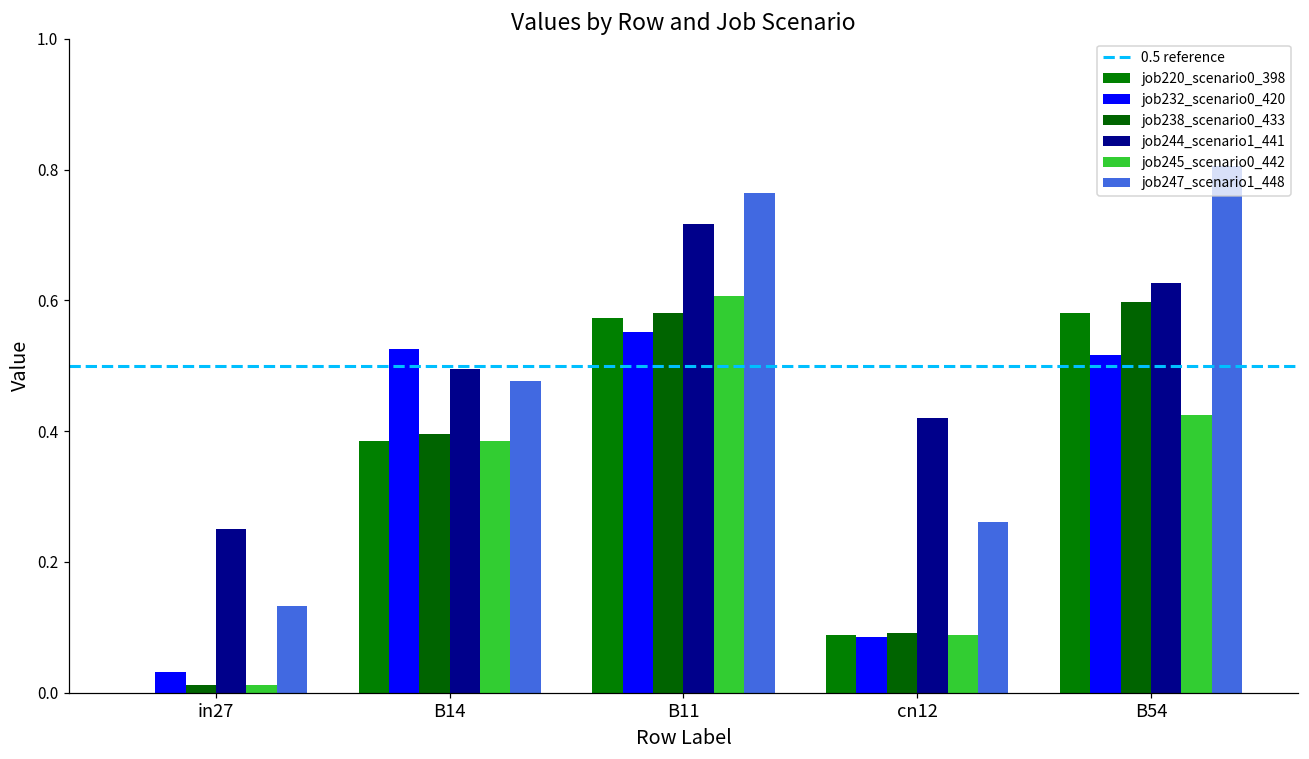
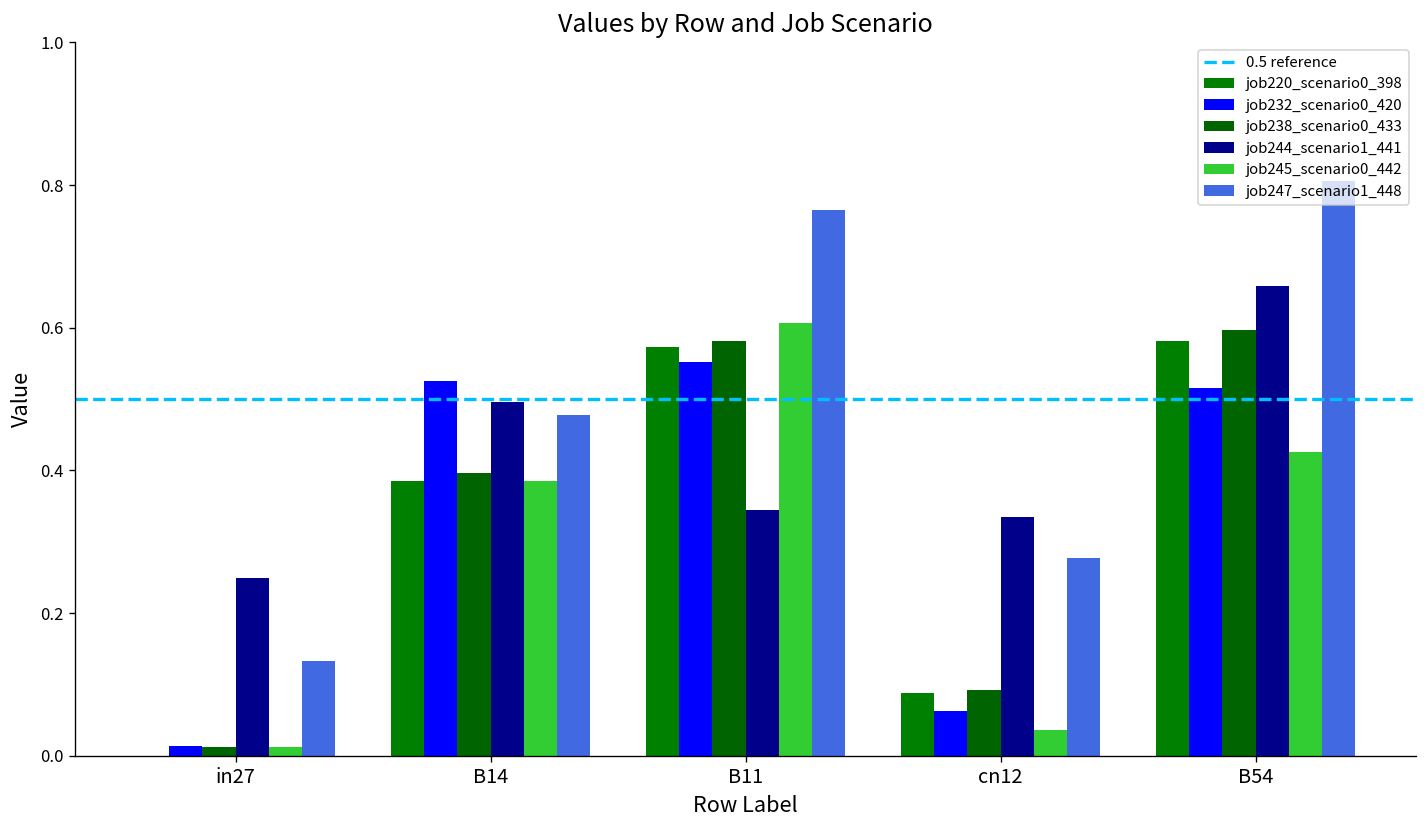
  {
    "job232_scenario0_420": {
-     "in27": 0.03,
+     "in27": 0.01,
      "B14": 0.53,
      "B11": 0.55,
-     "cn12": 0.09,
+     "cn12": 0.06,
      "B54": 0.52
    },
    "job244_scenario1_441": {
      "in27": 0.25,
      "B14": 0.50,
-     "B11": 0.72,
-     "cn12": 0.42,
-     "B54": 0.63
+     "B11": 0.34,
+     "cn12": 0.33,
+     "B54": 0.66
    },
    "job245_scenario0_442": {
      "in27": 0.01,
      "B14": 0.39,
      "B11": 0.61,
-     "cn12": 0.09,
+     "cn12": 0.04,
      "B54": 0.43
    },
    "job247_scenario1_448": {
      "in27": 0.13,
      "B14": 0.48,
      "B11": 0.76,
-     "cn12": 0.26
+     "cn12": 0.28
    }
  }
